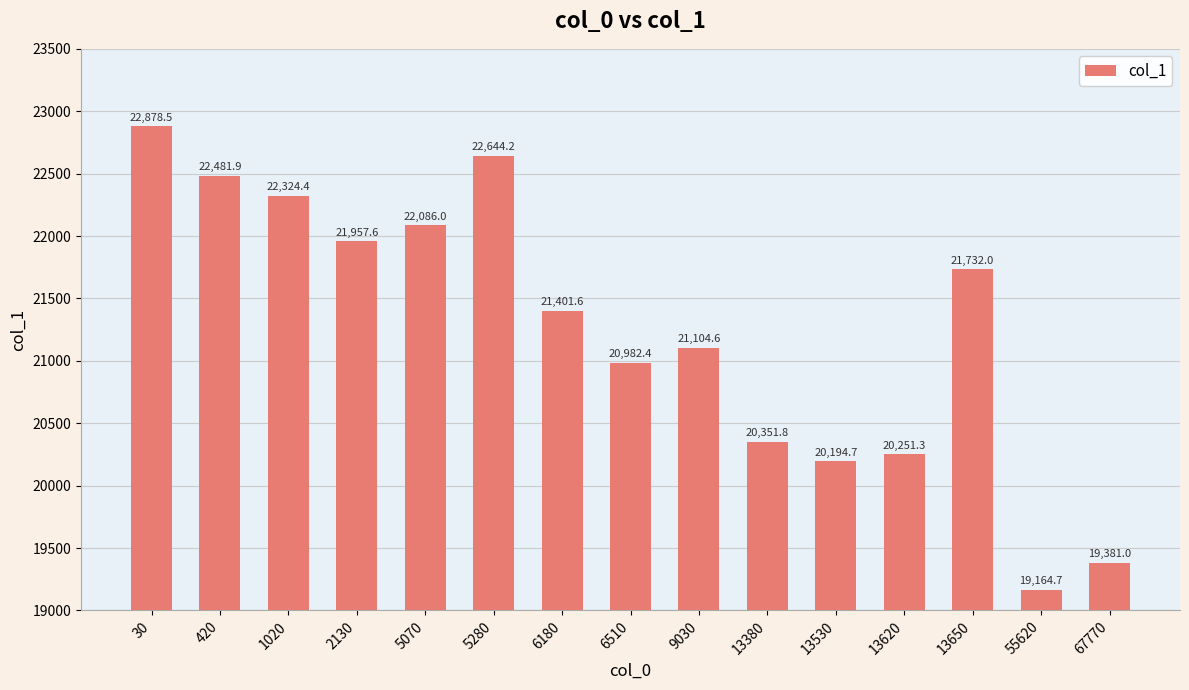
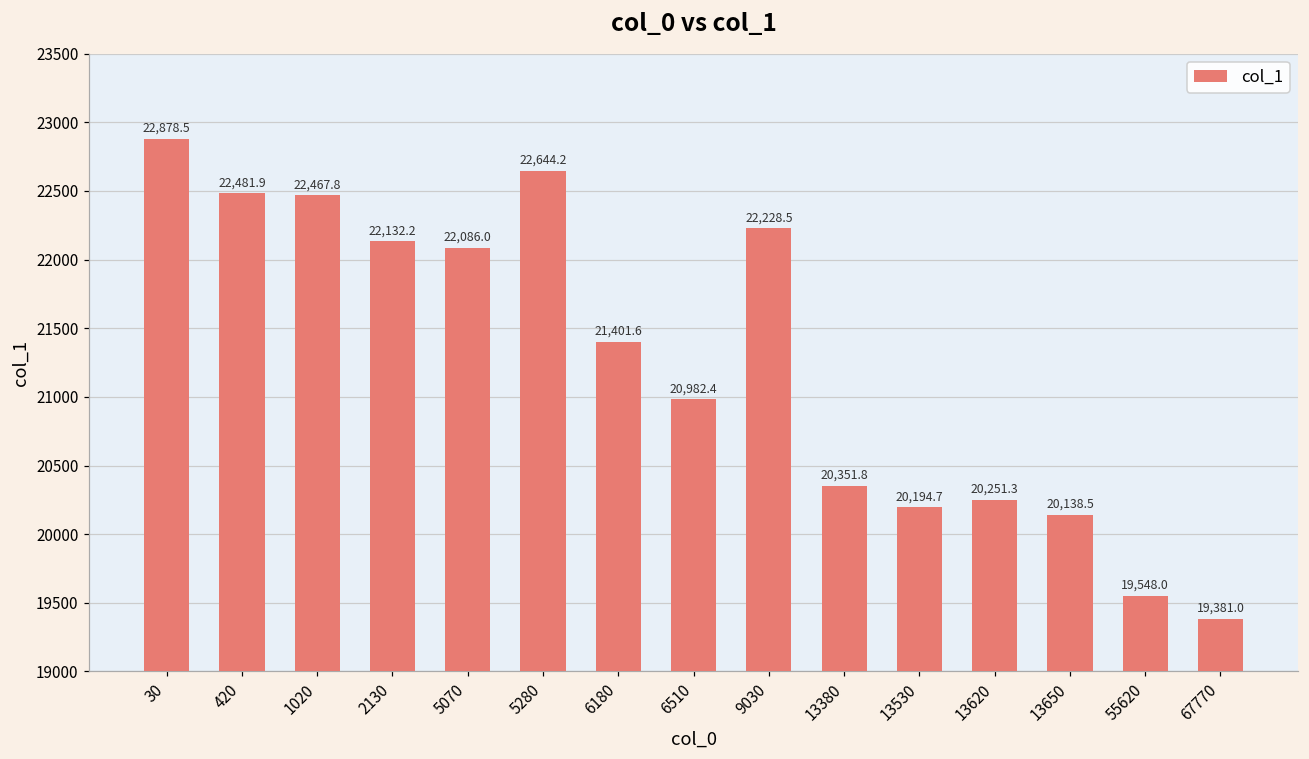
  {
    "30": "22,878.5",
    "420": "22,481.9",
-   "1020": "22,324.4",
-   "2130": "21,957.6",
+   "1020": "22,467.8",
+   "2130": "22,132.2",
    "5070": "22,086.0",
    "5280": "22,644.2",
    "6180": "21,401.6",
    "6510": "20,982.4",
-   "9030": "21,104.6",
+   "9030": "22,228.5",
    "13380": "20,351.8",
    "13530": "20,194.7",
    "13620": "20,251.3",
-   "13650": "21,732.0",
-   "55620": "19,164.7",
+   "13650": "20,138.5",
+   "55620": "19,548.0",
    "67770": "19,381.0"
  }
